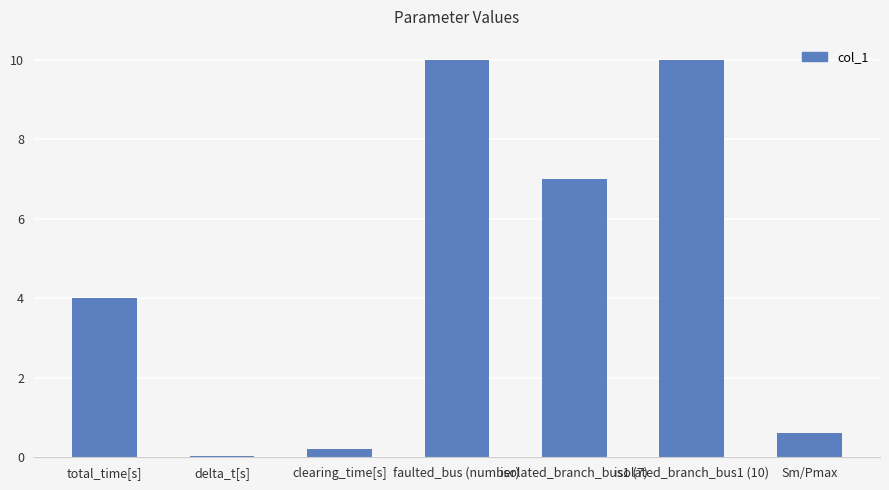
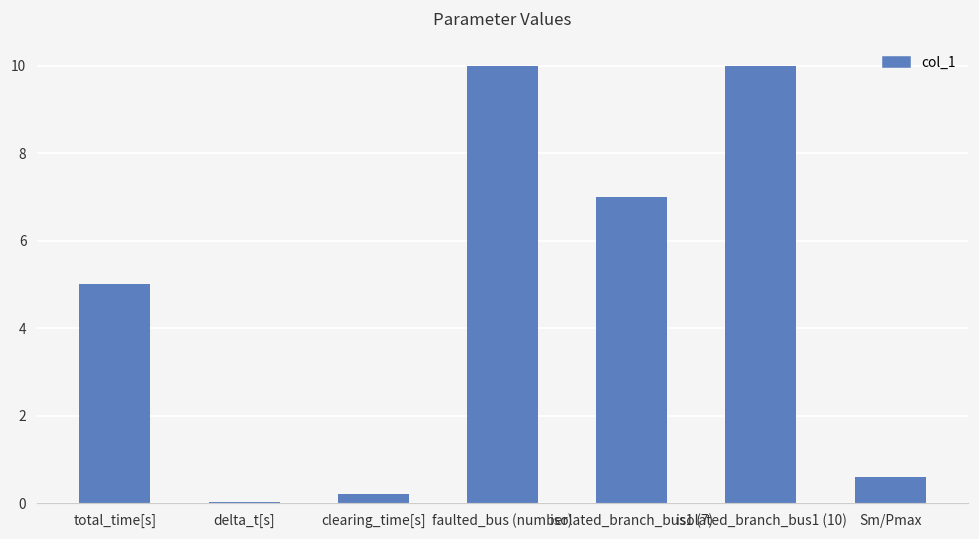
  {
-   "total_time[s]": 4,
+   "total_time[s]": 5,
    "clearing_time[s]": 0.2,
    "Sm/Pmax": 0.6
  }
